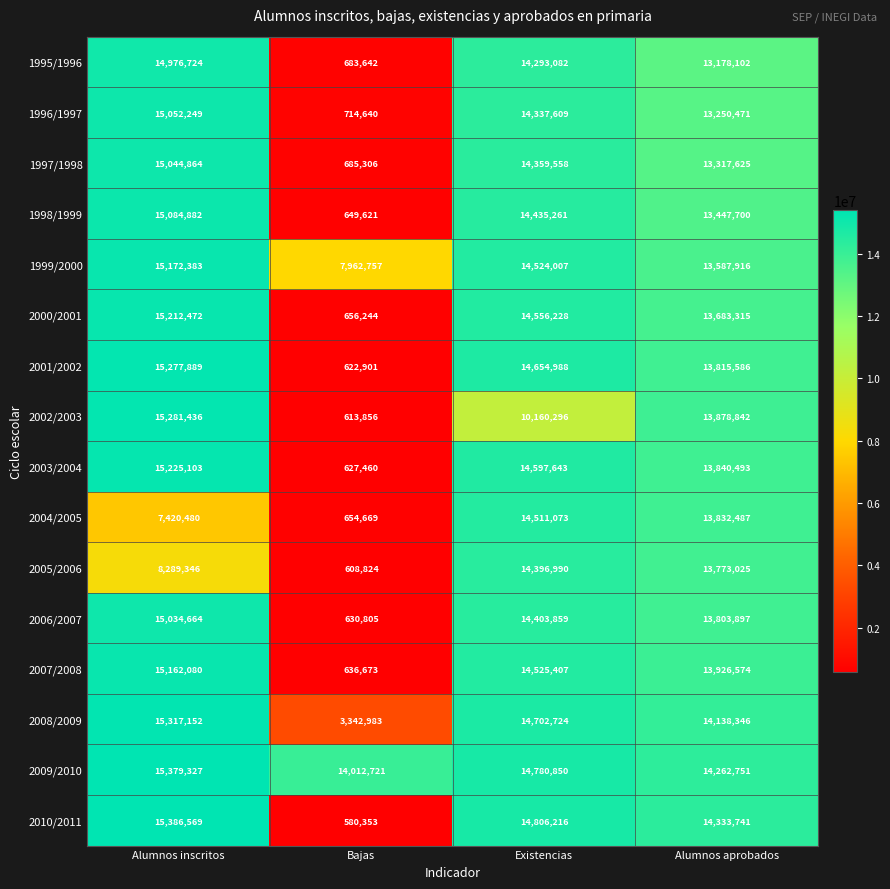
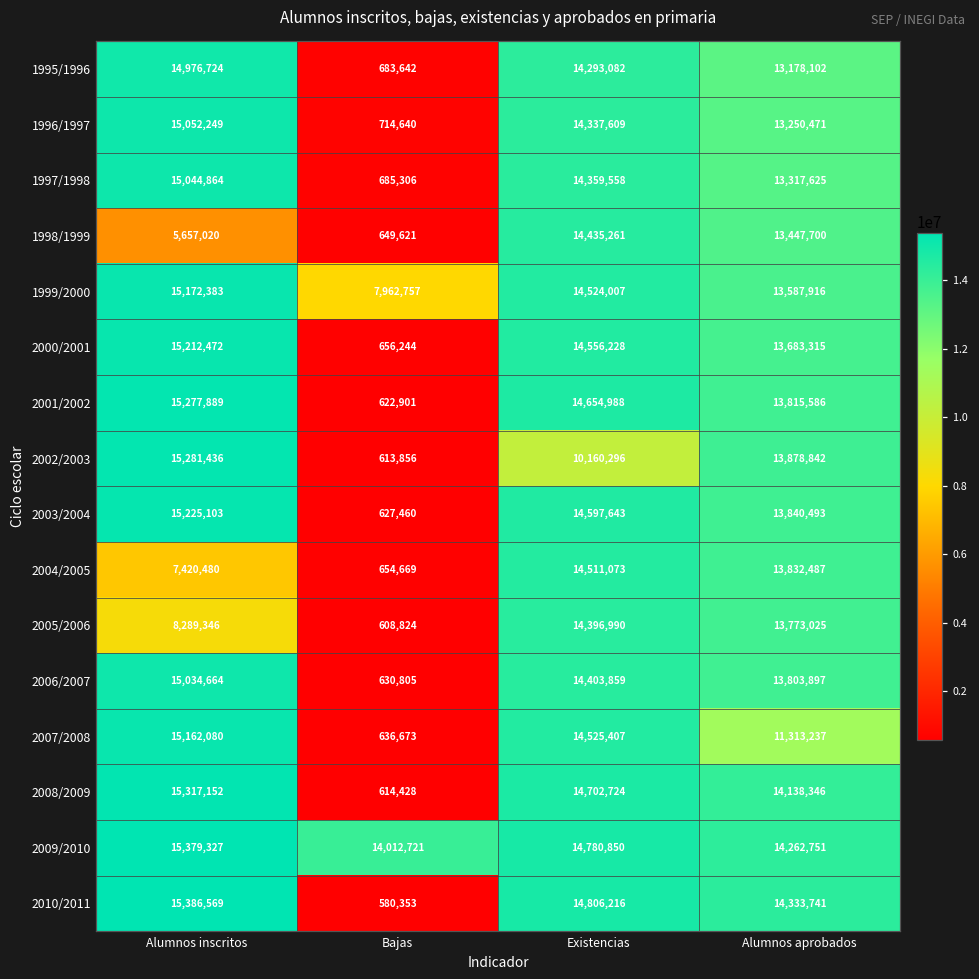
  {
    "1995/1996": {
      "Alumnos inscritos": "14,976,724",
      "Bajas": "683,642",
      "Existencias": "14,293,082",
      "Alumnos aprobados": "13,178,102"
    },
    "1996/1997": {
      "Alumnos inscritos": "15,052,249",
      "Bajas": "714,640",
      "Existencias": "14,337,609",
      "Alumnos aprobados": "13,250,471"
    },
    "1997/1998": {
      "Alumnos inscritos": "15,044,864",
      "Bajas": "685,306",
      "Existencias": "14,359,558",
      "Alumnos aprobados": "13,317,625"
    },
    "1998/1999": {
-     "Alumnos inscritos": "15,084,882",
+     "Alumnos inscritos": "5,657,020",
      "Bajas": "649,621",
      "Existencias": "14,435,261",
      "Alumnos aprobados": "13,447,700"
    },
    "1999/2000": {
      "Alumnos inscritos": "15,172,383",
      "Bajas": "7,962,757",
      "Existencias": "14,524,007",
      "Alumnos aprobados": "13,587,916"
    },
    "2000/2001": {
      "Alumnos inscritos": "15,212,472",
      "Bajas": "656,244",
      "Existencias": "14,556,228",
      "Alumnos aprobados": "13,683,315"
    },
    "2001/2002": {
      "Alumnos inscritos": "15,277,889",
      "Bajas": "622,901",
      "Existencias": "14,654,988",
      "Alumnos aprobados": "13,815,586"
    },
    "2002/2003": {
      "Alumnos inscritos": "15,281,436",
      "Bajas": "613,856",
      "Existencias": "10,160,296",
      "Alumnos aprobados": "13,878,842"
    },
    "2003/2004": {
      "Alumnos inscritos": "15,225,103",
      "Bajas": "627,460",
      "Existencias": "14,597,643",
      "Alumnos aprobados": "13,840,493"
    },
    "2004/2005": {
      "Alumnos inscritos": "7,420,480",
      "Bajas": "654,669",
      "Existencias": "14,511,073",
      "Alumnos aprobados": "13,832,487"
    },
    "2005/2006": {
      "Alumnos inscritos": "8,289,346",
      "Bajas": "608,824",
      "Existencias": "14,396,990",
      "Alumnos aprobados": "13,773,025"
    },
    "2006/2007": {
      "Alumnos inscritos": "15,034,664",
      "Bajas": "630,805",
      "Existencias": "14,403,859",
      "Alumnos aprobados": "13,803,897"
    },
    "2007/2008": {
      "Alumnos inscritos": "15,162,080",
      "Bajas": "636,673",
      "Existencias": "14,525,407",
-     "Alumnos aprobados": "13,926,574"
+     "Alumnos aprobados": "11,313,237"
    },
    "2008/2009": {
      "Alumnos inscritos": "15,317,152",
-     "Bajas": "3,342,983",
+     "Bajas": "614,428",
      "Existencias": "14,702,724",
      "Alumnos aprobados": "14,138,346"
    },
    "2009/2010": {
      "Alumnos inscritos": "15,379,327",
      "Bajas": "14,012,721",
      "Existencias": "14,780,850",
      "Alumnos aprobados": "14,262,751"
    },
    "2010/2011": {
      "Alumnos inscritos": "15,386,569",
      "Bajas": "580,353",
      "Existencias": "14,806,216",
      "Alumnos aprobados": "14,333,741"
    }
  }
